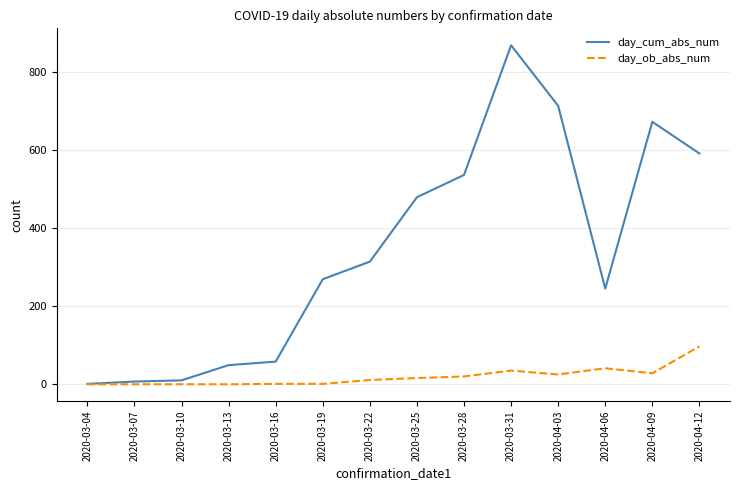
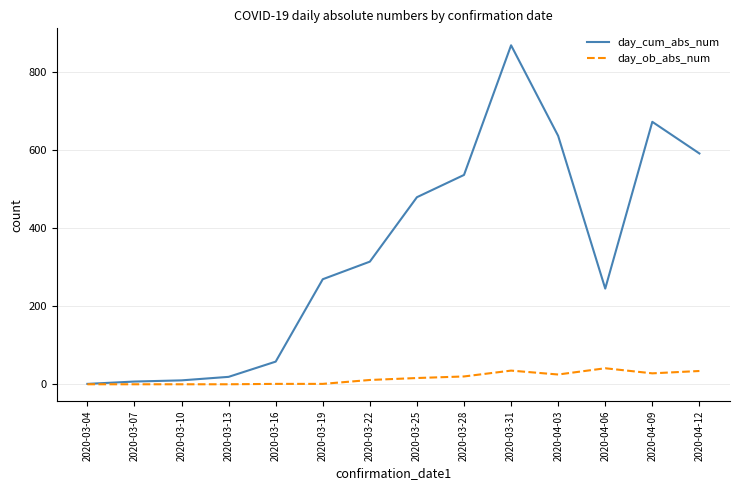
  {
    "day_cum_abs_num": {
      "2020-03-07": 10,
      "2020-03-10": 10,
-     "2020-03-13": 50,
+     "2020-03-13": 20,
      "2020-03-16": 60,
      "2020-03-19": 270,
      "2020-03-22": 310,
      "2020-03-25": 480,
      "2020-03-28": 540,
      "2020-03-31": 870,
-     "2020-04-03": 710,
+     "2020-04-03": 640,
      "2020-04-06": 250,
      "2020-04-09": 670,
      "2020-04-12": 590
    },
    "day_ob_abs_num": {
      "2020-03-07": 0,
      "2020-03-10": 0,
      "2020-03-13": 0,
      "2020-03-16": 0,
      "2020-03-19": 0,
      "2020-03-22": 10,
      "2020-03-25": 20,
      "2020-03-28": 20,
      "2020-03-31": 40,
      "2020-04-03": 30,
      "2020-04-06": 40,
      "2020-04-09": 30,
-     "2020-04-12": 100
+     "2020-04-12": 30
    }
  }
